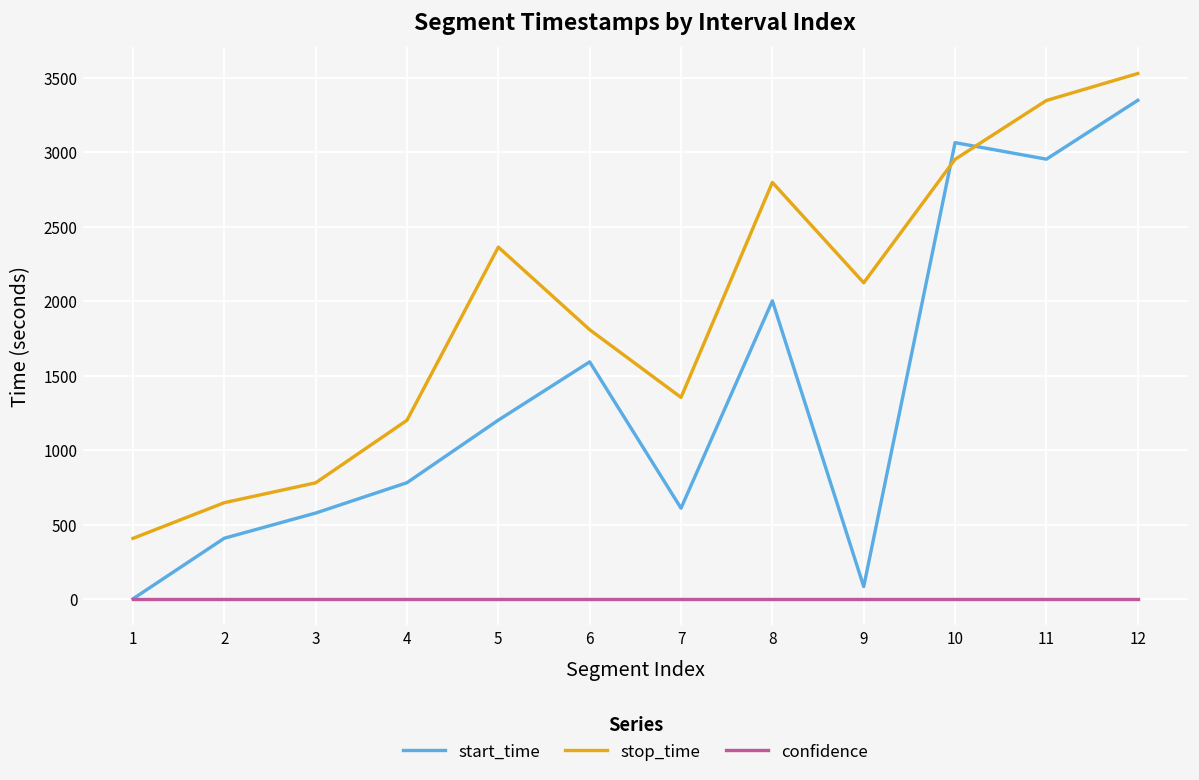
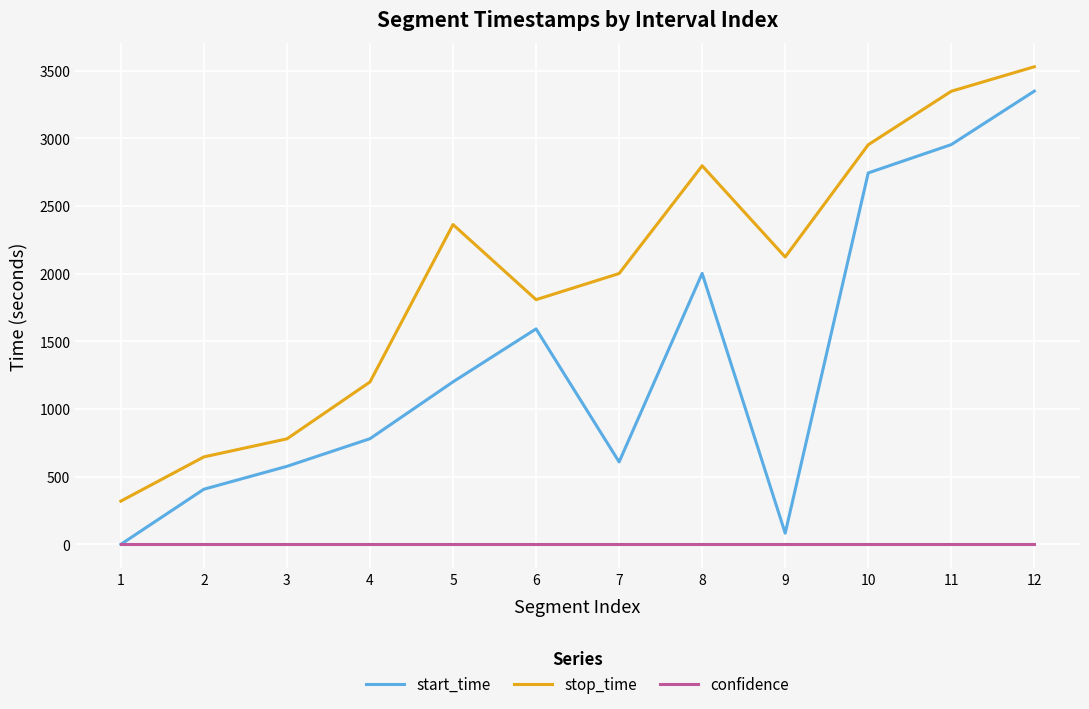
  {
    "start_time": {
      "2": 410,
      "3": 580,
      "4": 780,
      "5": 1200,
      "6": 1590,
      "7": 610,
      "8": 2000,
      "9": 80,
-     "10": 3060,
+     "10": 2740,
      "11": 2950,
      "12": 3350
    },
    "stop_time": {
-     "1": 410,
+     "1": 320,
      "2": 650,
      "3": 780,
      "4": 1200,
      "5": 2360,
      "6": 1810,
-     "7": 1350,
+     "7": 2000,
      "8": 2800,
      "9": 2120,
      "10": 2950,
      "11": 3350,
      "12": 3530
    },
    "confidence": {
      "2": 0,
      "3": 0,
      "4": 0,
      "5": 0,
      "6": 0,
      "7": 0,
      "8": 0,
      "9": 0,
      "10": 0,
      "11": 0,
      "12": 0
    }
  }
